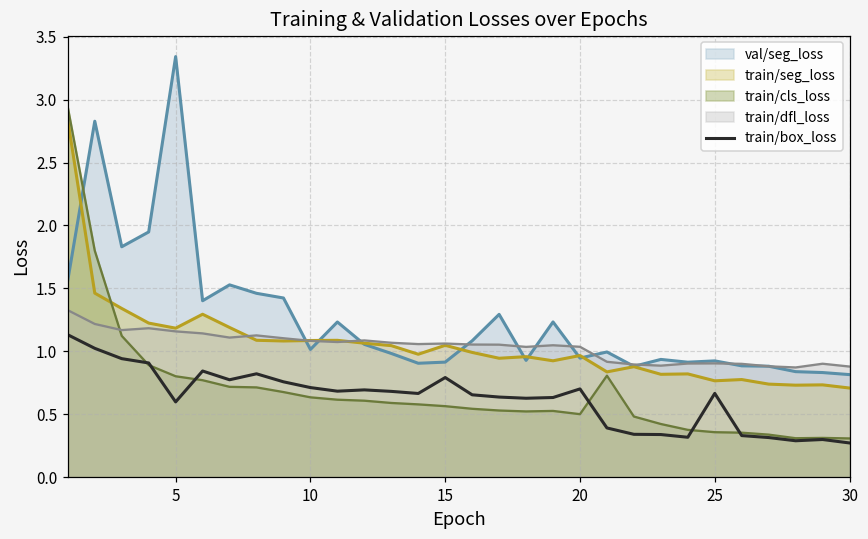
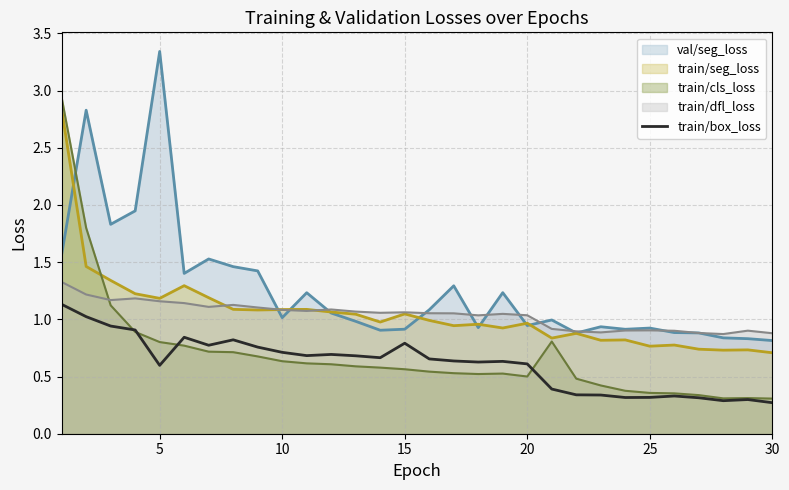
  {
    "train/box_loss": {
      "5": 0.60,
      "10": 0.71,
      "15": 0.79,
-     "20": 0.70,
-     "25": 0.67,
+     "20": 0.61,
+     "25": 0.32,
      "30": 0.27
    }
  }
